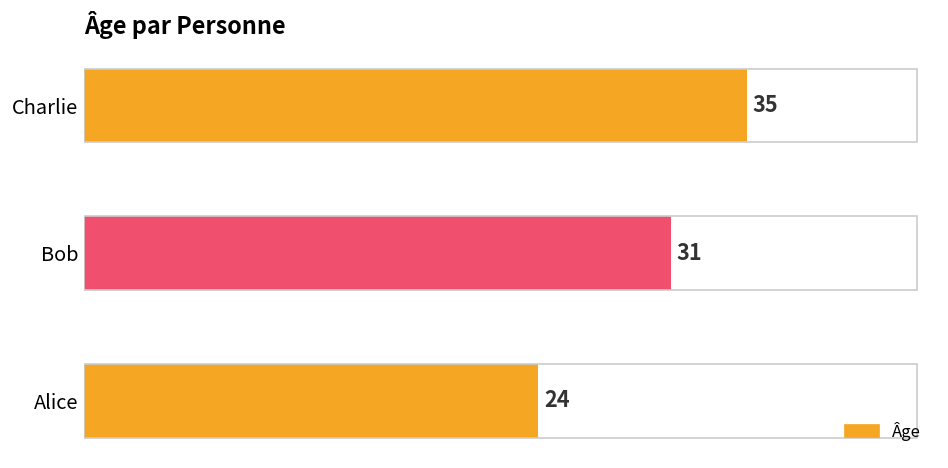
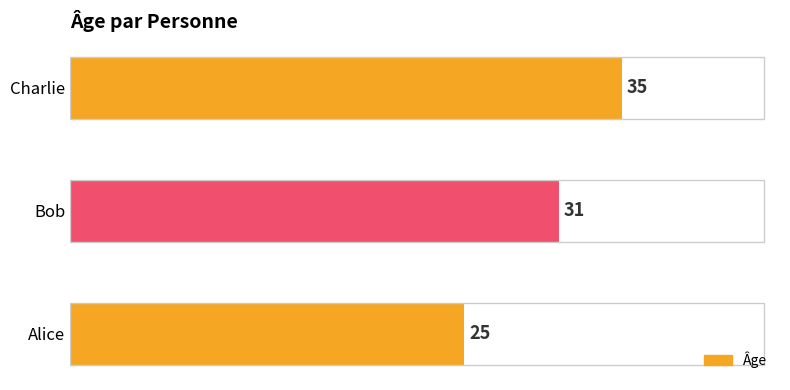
  {
    "Charlie": 35,
    "Bob": 31,
-   "Alice": 24
+   "Alice": 25
  }
